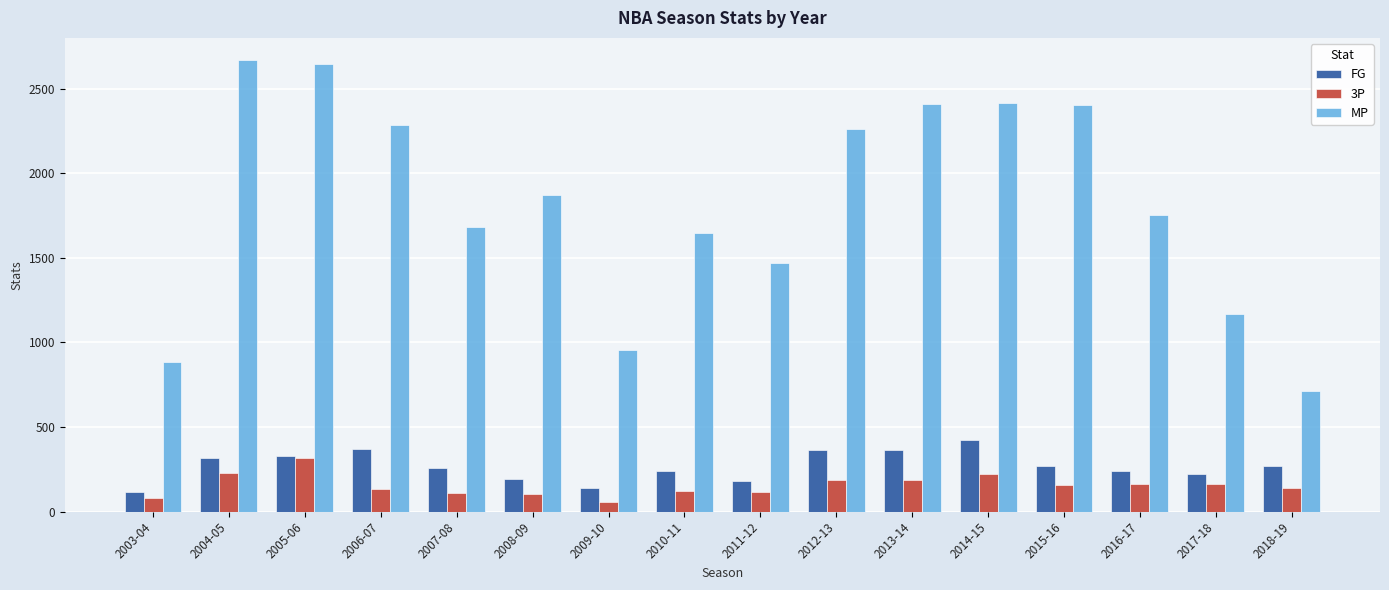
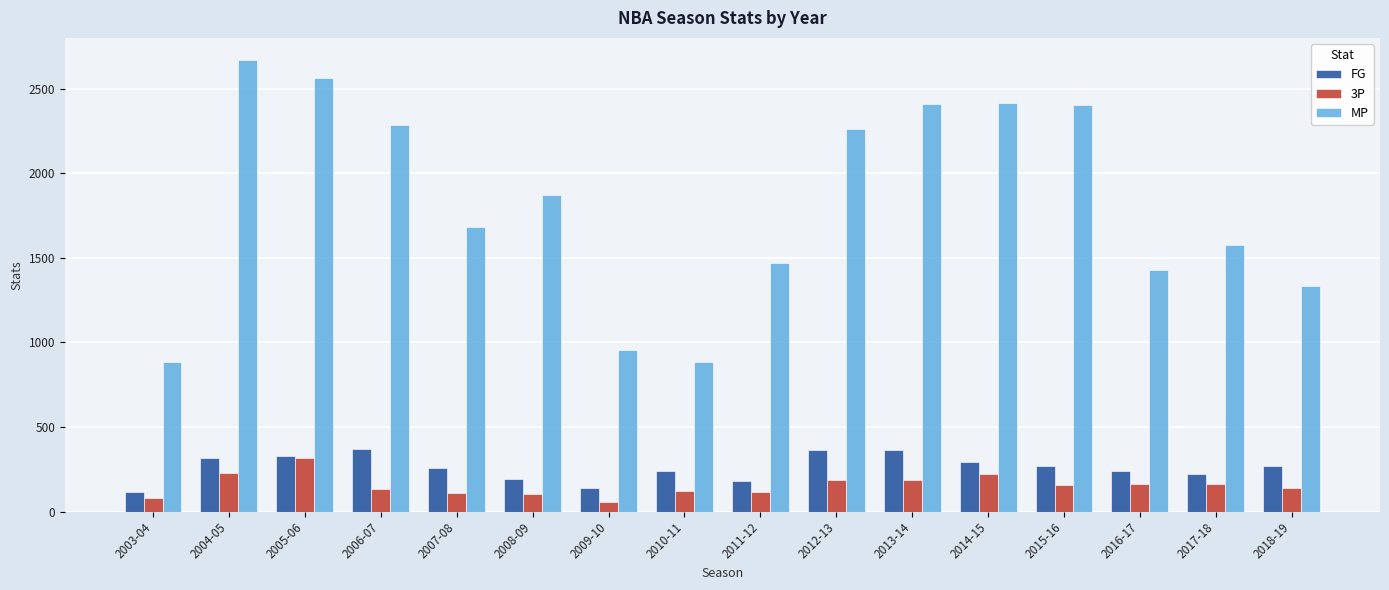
  {
    "FG": {
      "2003-04": 120,
      "2004-05": 320,
      "2005-06": 330,
      "2006-07": 370,
      "2007-08": 260,
      "2008-09": 190,
      "2009-10": 140,
      "2010-11": 240,
      "2011-12": 180,
      "2012-13": 360,
      "2013-14": 360,
-     "2014-15": 420,
+     "2014-15": 290,
      "2015-16": 270,
      "2016-17": 240,
      "2017-18": 220,
      "2018-19": 270
    },
    "3P": {
      "2003-04": 80,
      "2004-05": 230,
      "2005-06": 310,
      "2006-07": 130,
      "2007-08": 110,
      "2008-09": 100,
      "2009-10": 60,
      "2010-11": 120,
      "2011-12": 120,
      "2012-13": 190,
      "2013-14": 190,
      "2014-15": 220,
      "2015-16": 160,
      "2016-17": 160,
      "2017-18": 160,
      "2018-19": 140
    },
    "MP": {
      "2003-04": 880,
      "2004-05": 2670,
-     "2005-06": 2650,
+     "2005-06": 2560,
      "2006-07": 2290,
      "2007-08": 1680,
      "2008-09": 1870,
      "2009-10": 950,
-     "2010-11": 1650,
+     "2010-11": 890,
      "2011-12": 1470,
      "2012-13": 2260,
      "2013-14": 2410,
      "2014-15": 2420,
      "2015-16": 2400,
-     "2016-17": 1750,
-     "2017-18": 1170,
-     "2018-19": 710
+     "2016-17": 1430,
+     "2017-18": 1570,
+     "2018-19": 1330
    }
  }
